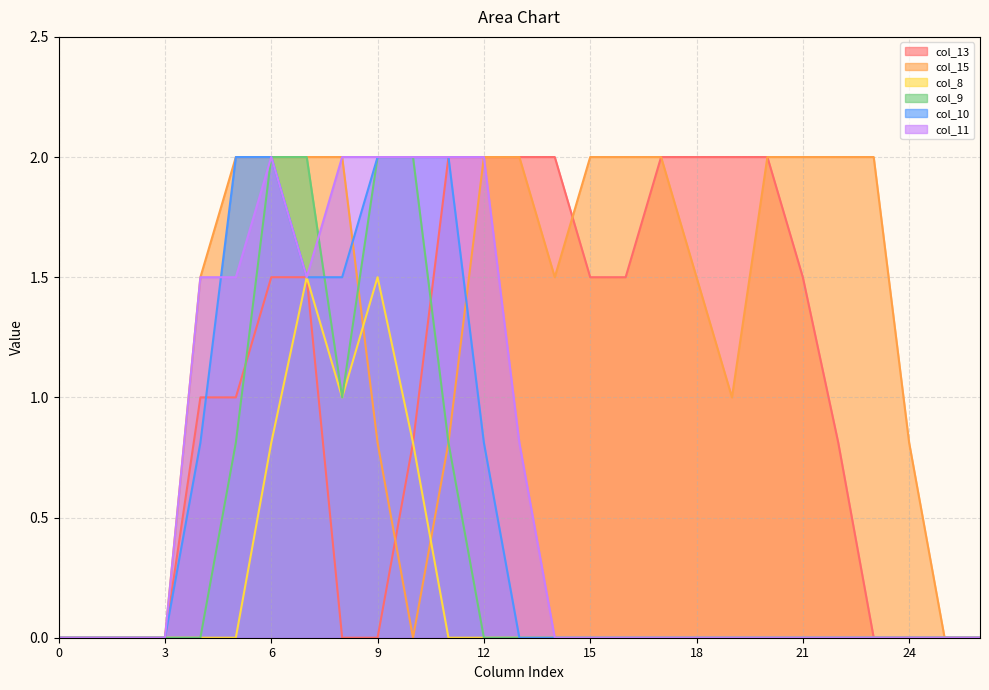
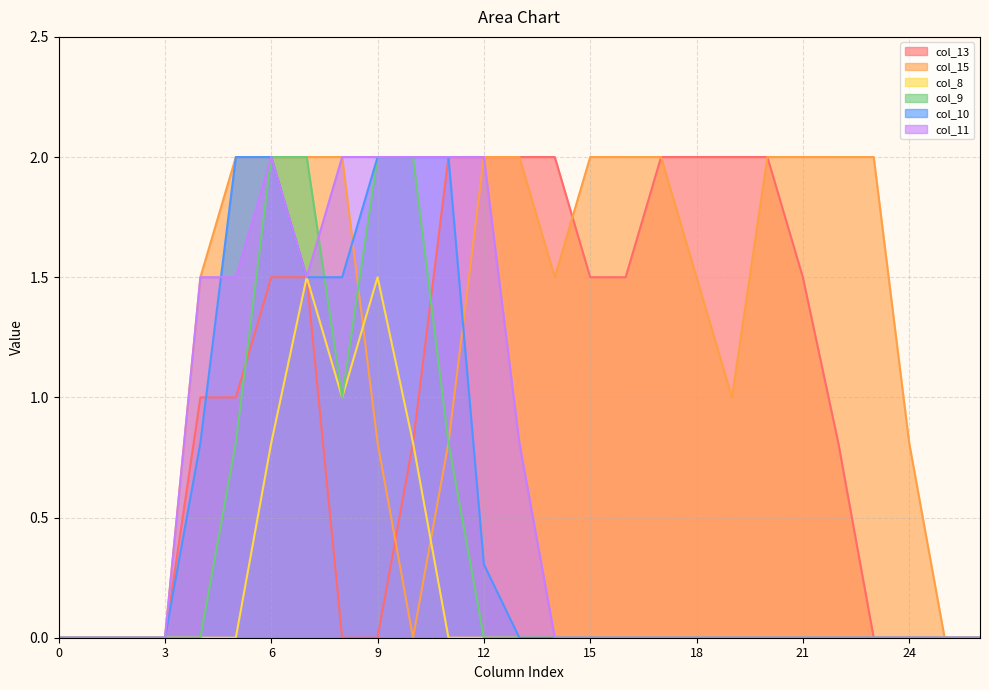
  {
    "col_10": {
-     "12": 0.81
+     "12": 0.30
    }
  }
